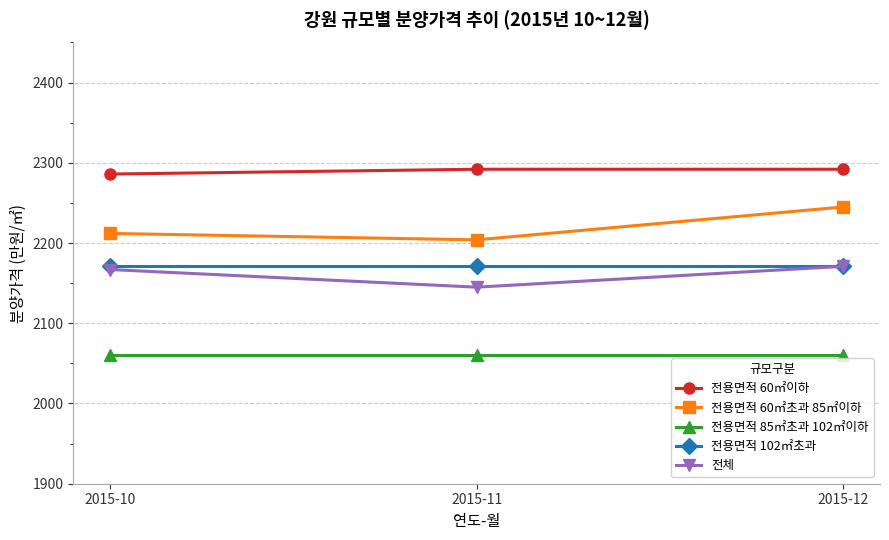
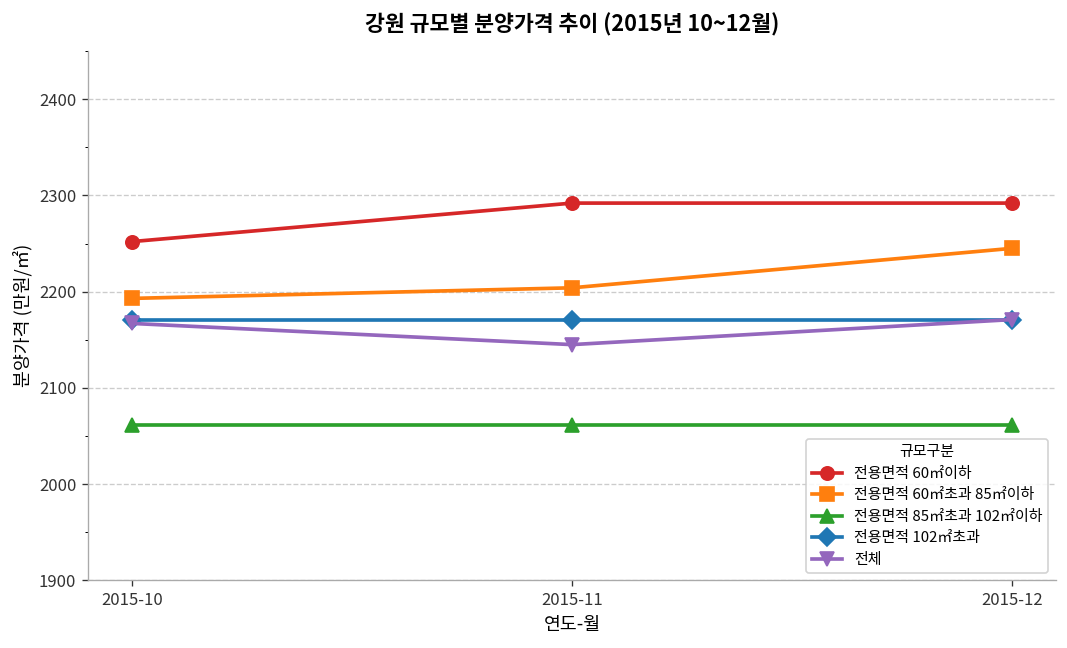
  {
    "전용면적 60㎡이하": {
-     "2015-10": 2290,
+     "2015-10": 2250,
      "2015-11": 2290,
      "2015-12": 2290
    },
    "전용면적 60㎡초과 85㎡이하": {
-     "2015-10": 2210,
+     "2015-10": 2190,
      "2015-11": 2200,
      "2015-12": 2250
    },
    "전용면적 85㎡초과 102㎡이하": {
      "2015-10": 2060,
      "2015-11": 2060,
      "2015-12": 2060
    },
    "전용면적 102㎡초과": {
      "2015-10": 2170,
      "2015-11": 2170
    },
    "전체": {
      "2015-10": 2170,
      "2015-11": 2150
    }
  }
